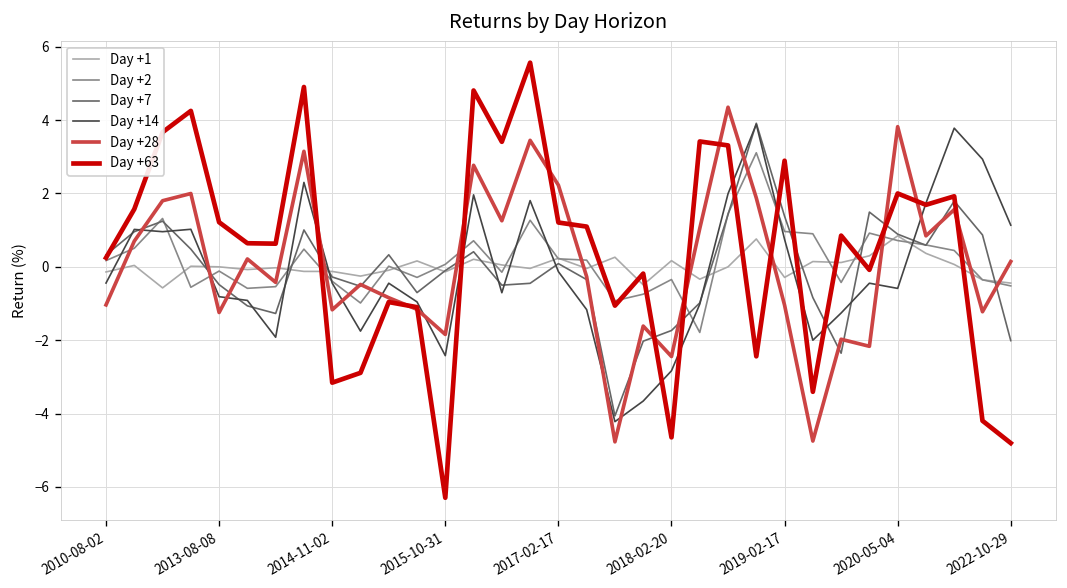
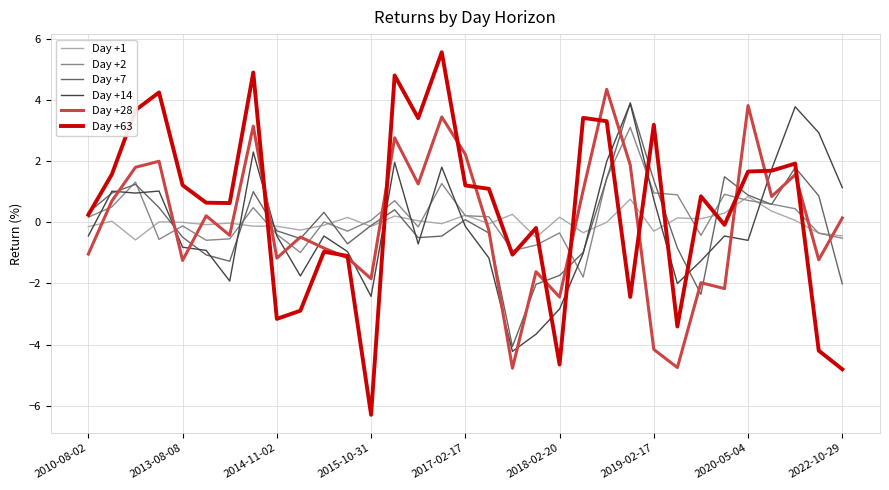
  {
    "Day +28": {
      "2010-08-02": -1.0,
      "2013-08-08": -1.2,
      "2014-11-02": -1.2,
      "2015-10-31": -1.8,
      "2017-02-17": 2.2,
      "2018-02-20": -2.4,
-     "2019-02-17": -1.0,
+     "2019-02-17": -4.2,
      "2020-05-04": 3.8,
      "2022-10-29": 0.1
    },
    "Day +63": {
      "2013-08-08": 1.2,
      "2014-11-02": -3.2,
      "2015-10-31": -6.3,
      "2017-02-17": 1.2,
      "2018-02-20": -4.7,
-     "2019-02-17": 2.9,
-     "2020-05-04": 2.0,
+     "2019-02-17": 3.2,
+     "2020-05-04": 1.7,
      "2022-10-29": -4.8
    }
  }
